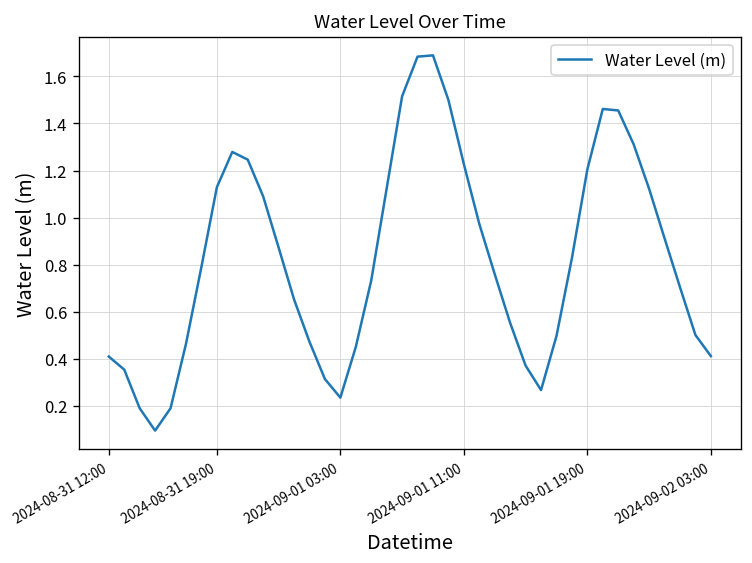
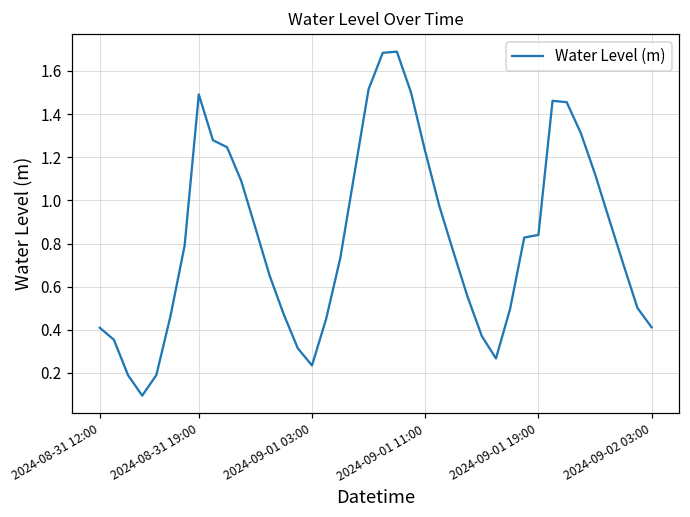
  {
    "2024-08-31 12:00": 0.41,
-   "2024-08-31 19:00": 1.13,
+   "2024-08-31 19:00": 1.49,
    "2024-09-01 03:00": 0.23,
    "2024-09-01 11:00": 1.23,
-   "2024-09-01 19:00": 1.20,
+   "2024-09-01 19:00": 0.84,
    "2024-09-02 03:00": 0.41
  }
